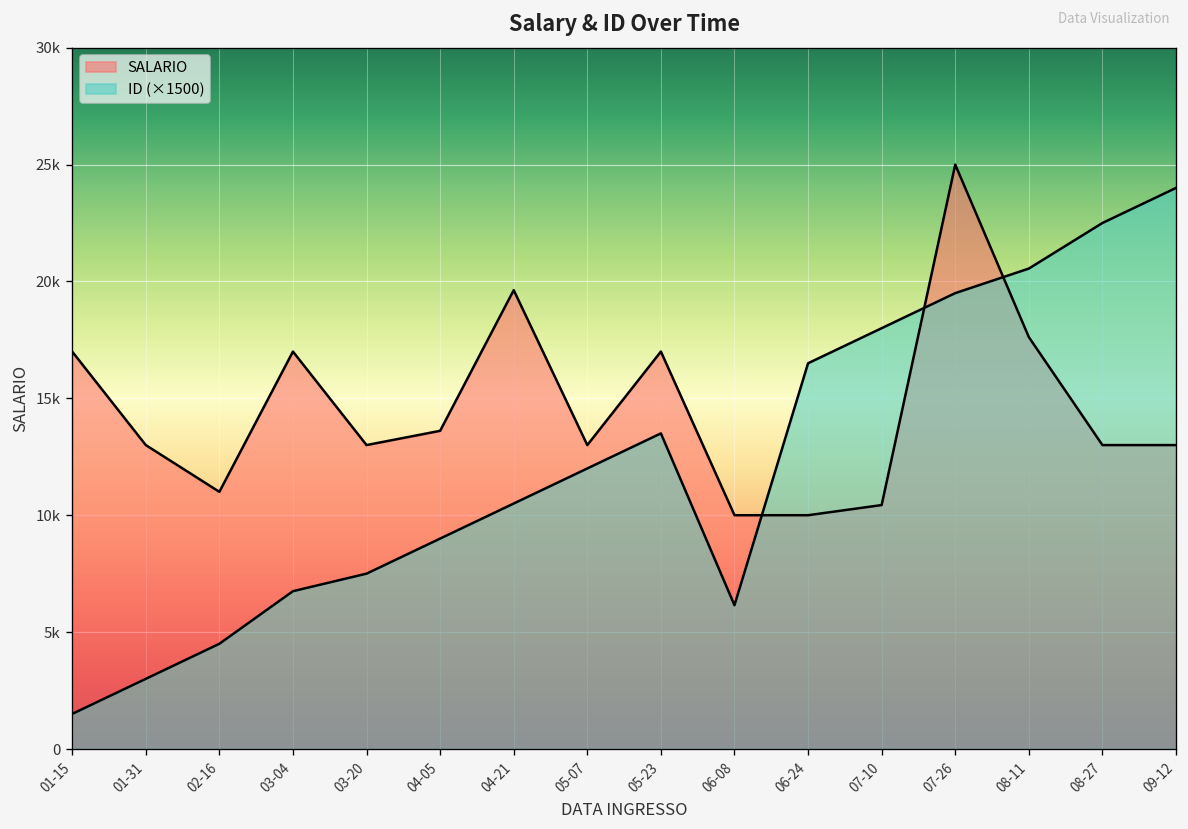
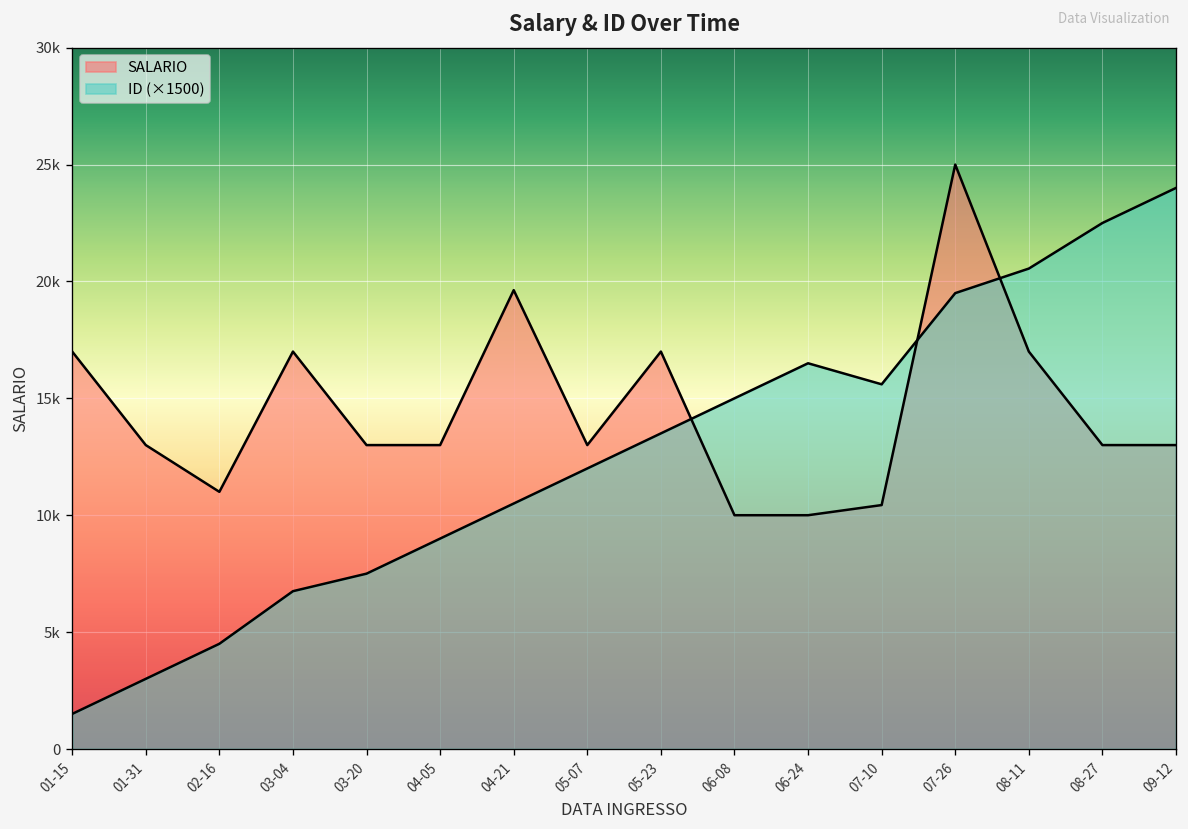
  {
    "SALARIO": {
      "01-15": 17000,
      "01-31": 13000,
      "02-16": 11000,
      "03-04": 17000,
      "03-20": 13000,
-     "04-05": 13600,
+     "04-05": 13000,
      "04-21": 19600,
      "05-07": 13000,
      "05-23": 17000,
      "06-08": 10000,
      "06-24": 10000,
      "07-10": 10400,
      "07-26": 25000,
-     "08-11": 17600,
+     "08-11": 17000,
      "08-27": 13000,
      "09-12": 13000
    },
    "ID (×1500)": {
      "01-15": 1500,
      "01-31": 3000,
      "02-16": 4500,
      "03-04": 6800,
      "03-20": 7500,
      "04-05": 9000,
      "04-21": 10500,
      "05-07": 12000,
      "05-23": 13500,
-     "06-08": 6100,
+     "06-08": 15000,
      "06-24": 16500,
-     "07-10": 18000,
+     "07-10": 15600,
      "07-26": 19500,
      "08-11": 20600,
      "08-27": 22500,
      "09-12": 24000
    }
  }
